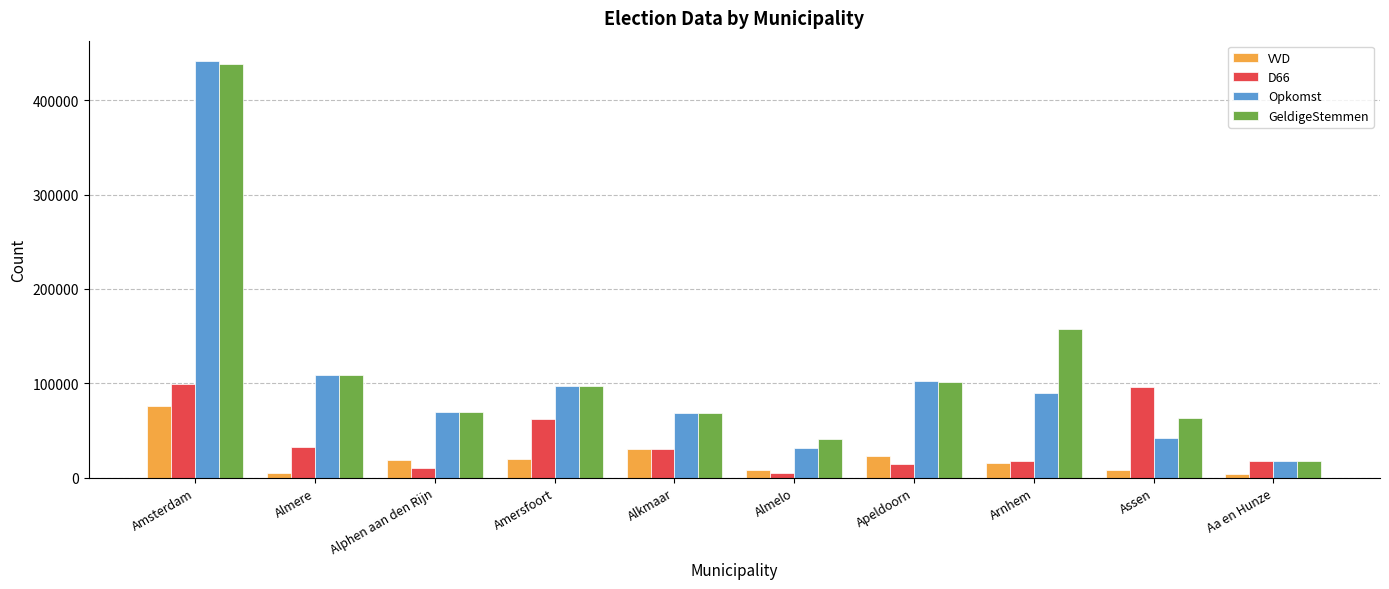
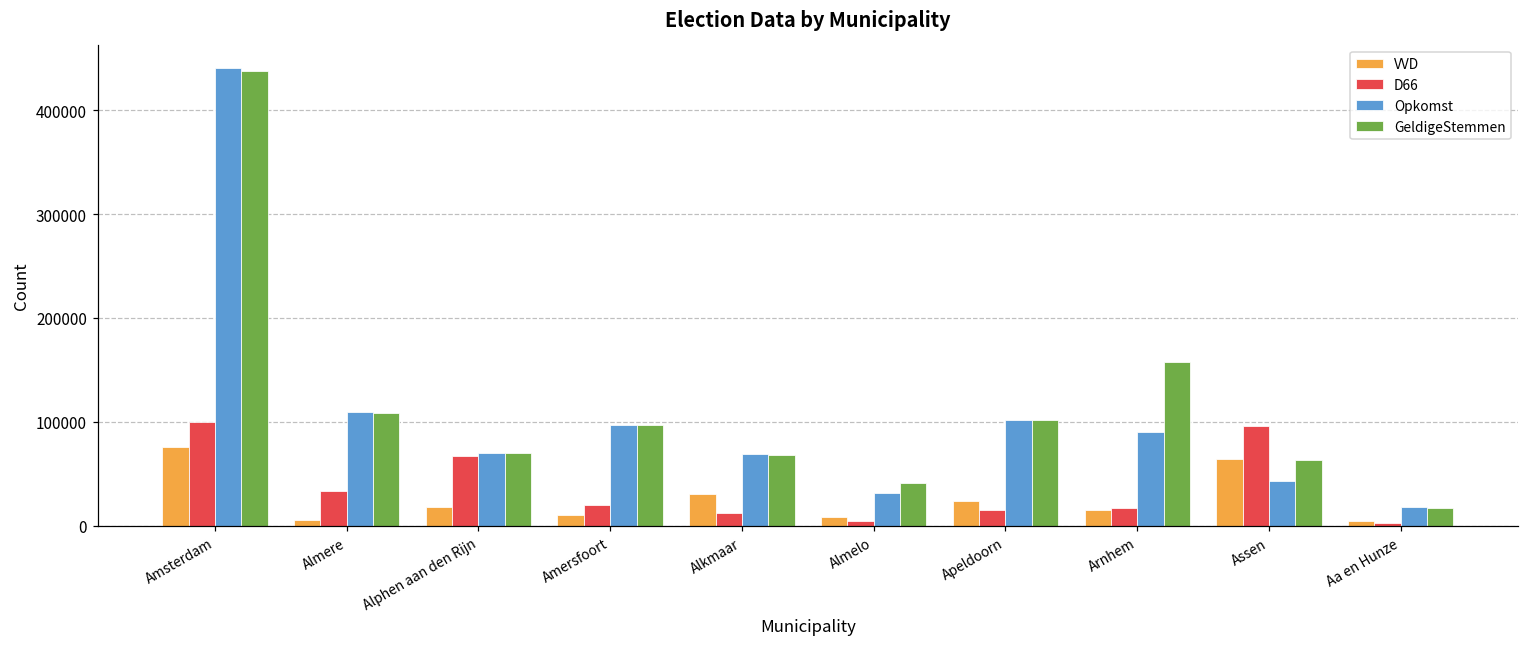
  {
    "VVD": {
      "Amsterdam": 80000,
      "Almere": 10000,
      "Alphen aan den Rijn": 20000,
-     "Amersfoort": 20000,
+     "Amersfoort": 10000,
      "Alkmaar": 30000,
      "Almelo": 10000,
      "Apeldoorn": 20000,
      "Arnhem": 20000,
-     "Assen": 10000,
+     "Assen": 60000,
      "Aa en Hunze": 0
    },
    "D66": {
      "Amsterdam": 100000,
      "Almere": 30000,
-     "Alphen aan den Rijn": 10000,
-     "Amersfoort": 60000,
-     "Alkmaar": 30000,
+     "Alphen aan den Rijn": 70000,
+     "Amersfoort": 20000,
+     "Alkmaar": 10000,
      "Almelo": 0,
      "Apeldoorn": 10000,
      "Arnhem": 20000,
      "Assen": 100000,
-     "Aa en Hunze": 20000
+     "Aa en Hunze": 0
    },
    "Opkomst": {
      "Amsterdam": 440000,
      "Almere": 110000,
      "Alphen aan den Rijn": 70000,
      "Amersfoort": 100000,
      "Alkmaar": 70000,
      "Almelo": 30000,
      "Apeldoorn": 100000,
      "Arnhem": 90000,
      "Assen": 40000,
      "Aa en Hunze": 20000
    },
    "GeldigeStemmen": {
      "Amsterdam": 440000,
      "Almere": 110000,
      "Alphen aan den Rijn": 70000,
      "Amersfoort": 100000,
      "Alkmaar": 70000,
      "Almelo": 40000,
      "Apeldoorn": 100000,
      "Arnhem": 160000,
      "Assen": 60000,
      "Aa en Hunze": 20000
    }
  }
